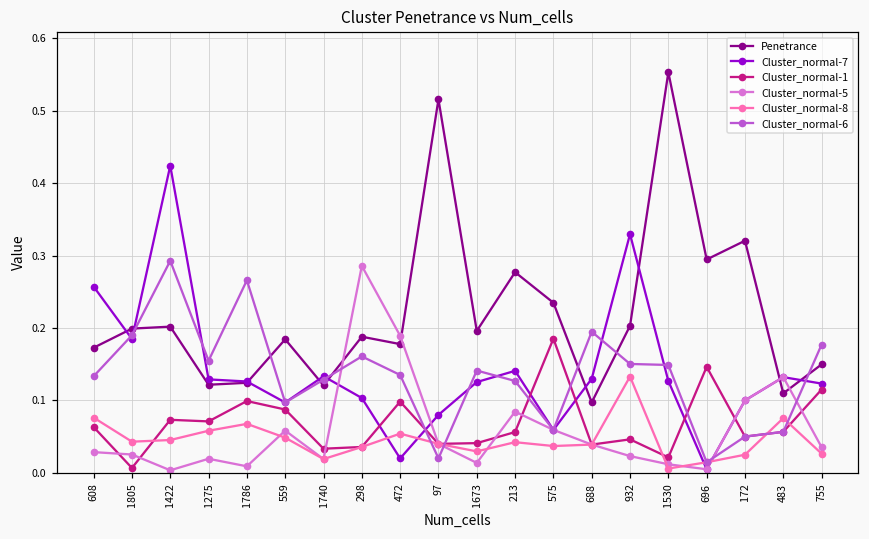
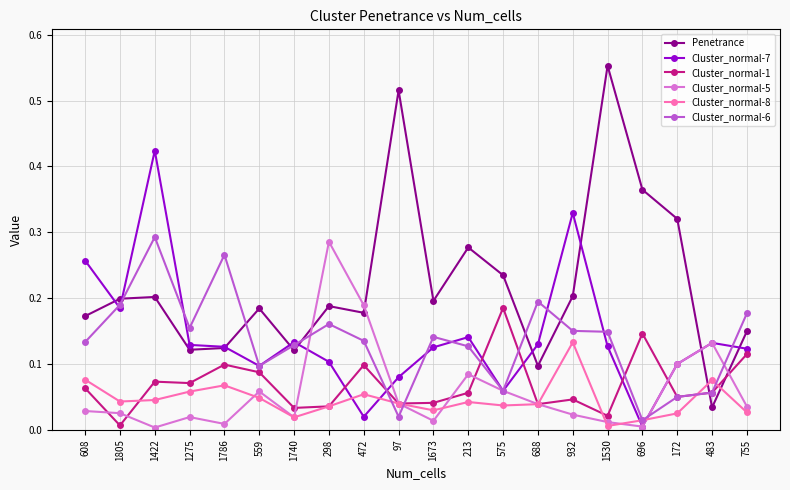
  {
    "Penetrance": {
      "608": 0.17,
      "1805": 0.20,
      "1422": 0.20,
      "1275": 0.12,
      "559": 0.18,
      "1740": 0.12,
      "298": 0.19,
      "472": 0.18,
      "97": 0.52,
      "1673": 0.20,
      "213": 0.28,
      "575": 0.23,
      "688": 0.10,
      "932": 0.20,
      "1530": 0.55,
-     "696": 0.29,
+     "696": 0.36,
      "172": 0.32,
-     "483": 0.11,
+     "483": 0.03,
      "755": 0.15
    },
    "Cluster_normal-7": {
      "608": 0.26,
      "1805": 0.18,
      "1422": 0.42,
      "1275": 0.13,
      "1740": 0.13,
      "298": 0.10,
      "472": 0.02,
      "97": 0.08,
      "1673": 0.13,
      "213": 0.14,
      "688": 0.13,
      "932": 0.33,
      "1530": 0.13,
      "755": 0.12
    },
    "Cluster_normal-1": {
      "608": 0.06,
      "1805": 0.01,
      "1422": 0.07,
      "1275": 0.07,
      "1786": 0.10,
      "559": 0.09,
      "1740": 0.03,
      "472": 0.10,
      "1673": 0.04,
      "213": 0.06,
      "575": 0.19,
      "932": 0.05,
      "1530": 0.02,
      "696": 0.15,
      "755": 0.12
    }
  }
